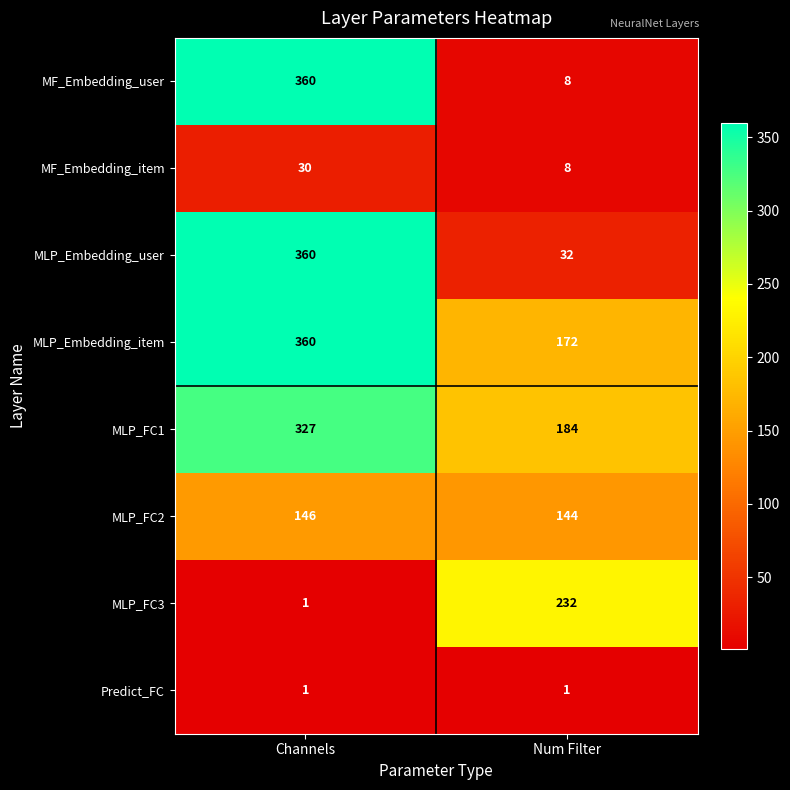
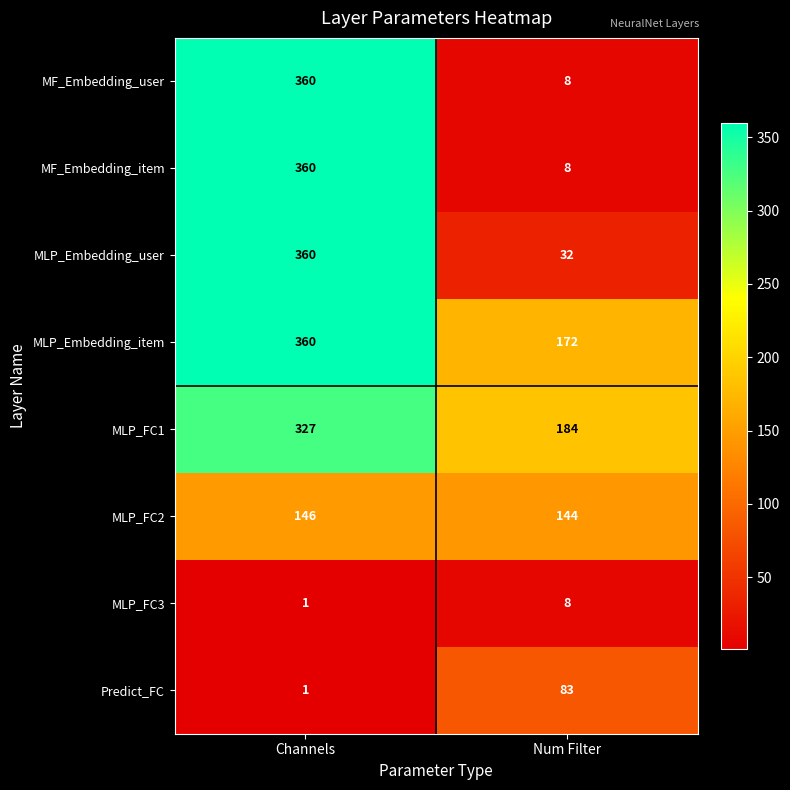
  {
    "MF_Embedding_user": {
      "Channels": 360,
      "Num Filter": 8
    },
    "MF_Embedding_item": {
-     "Channels": 30,
+     "Channels": 360,
      "Num Filter": 8
    },
    "MLP_Embedding_user": {
      "Channels": 360,
      "Num Filter": 32
    },
    "MLP_Embedding_item": {
      "Channels": 360,
      "Num Filter": 172
    },
    "MLP_FC1": {
      "Channels": 327,
      "Num Filter": 184
    },
    "MLP_FC2": {
      "Channels": 146,
      "Num Filter": 144
    },
    "MLP_FC3": {
      "Channels": 1,
-     "Num Filter": 232
+     "Num Filter": 8
    },
    "Predict_FC": {
      "Channels": 1,
-     "Num Filter": 1
+     "Num Filter": 83
    }
  }
